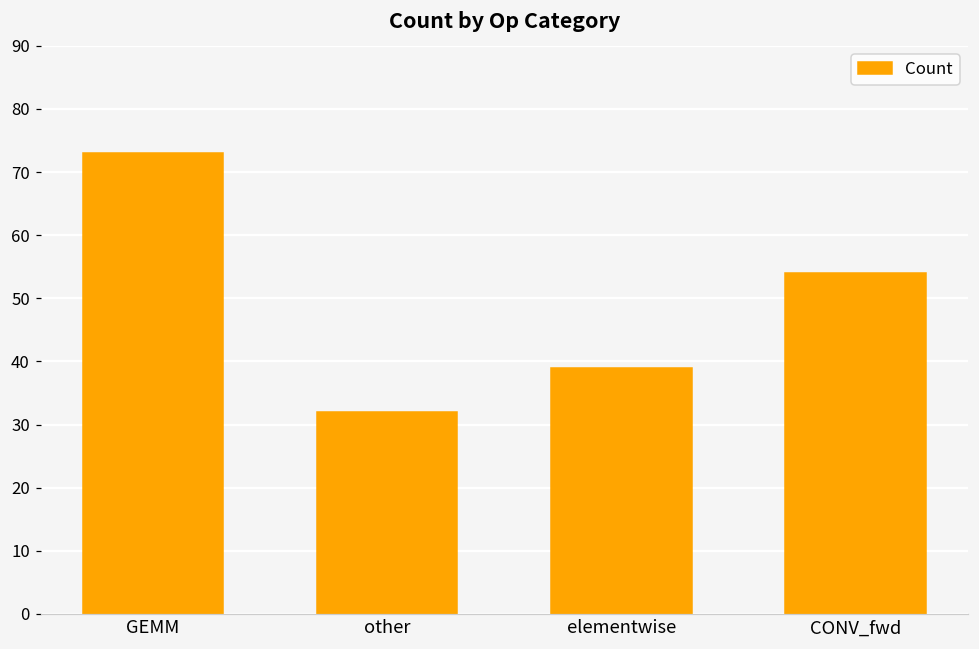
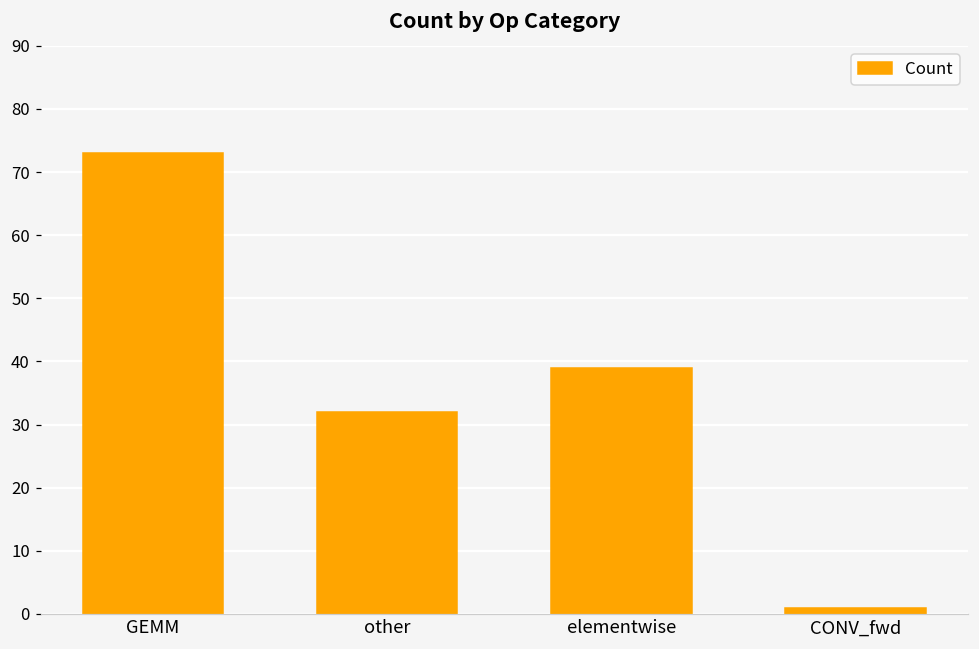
  {
    "GEMM": 73,
    "other": 32,
    "elementwise": 39,
-   "CONV_fwd": 54
+   "CONV_fwd": 1
  }
